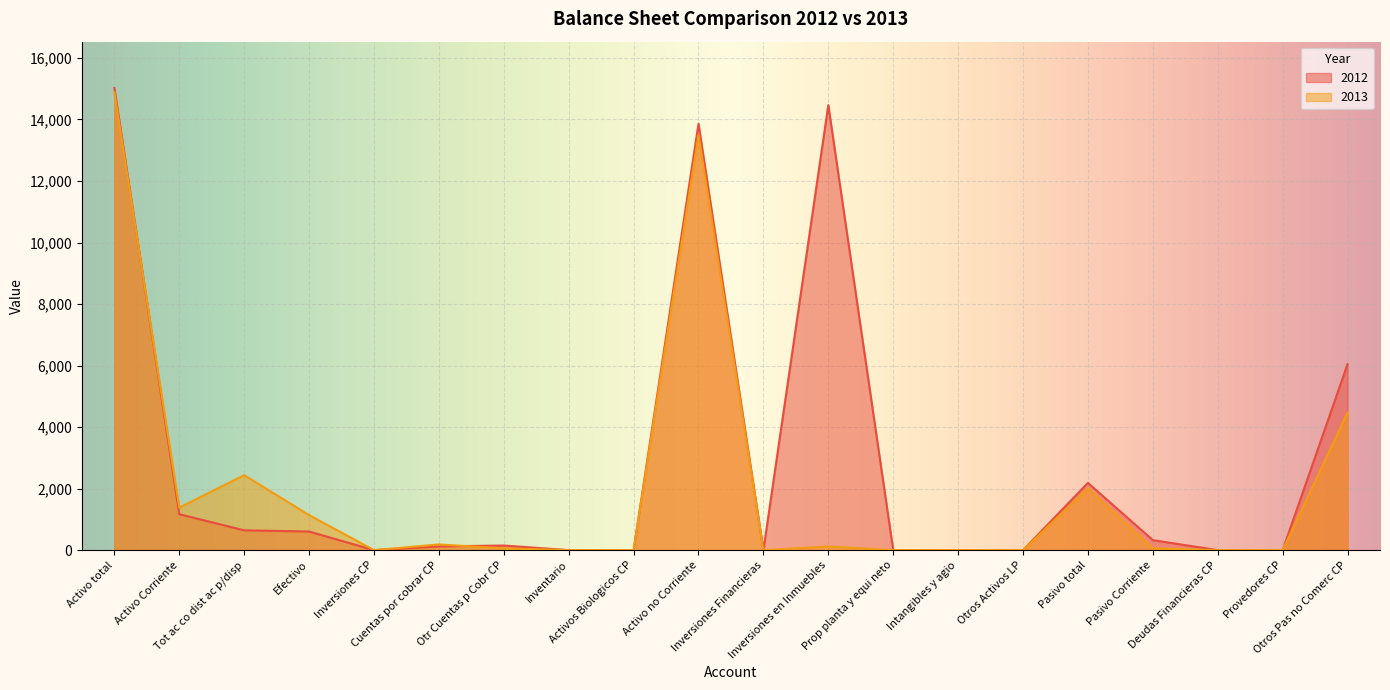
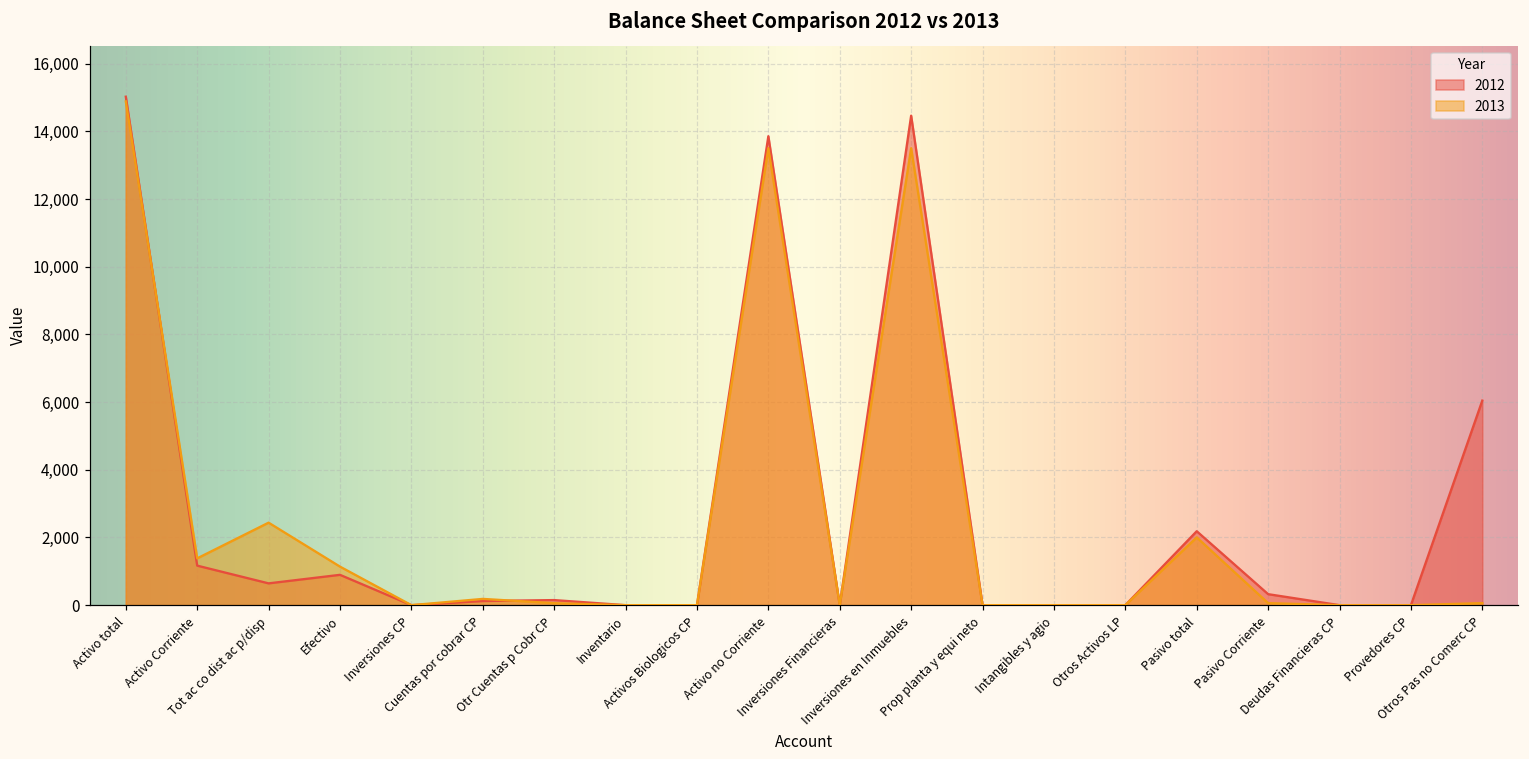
  {
    "2012": {
      "Activo total": "15,000",
      "Activo Corriente": "1,200",
      "Tot ac co dist ac p/disp": "600",
-     "Efectivo": "600",
+     "Efectivo": "900",
      "Otr Cuentas p Cobr CP": "200",
      "Activo no Corriente": "13,900",
      "Inversiones en Inmuebles": "14,500",
      "Pasivo total": "2,200",
      "Pasivo Corriente": "300",
      "Otros Pas no Comerc CP": "6,000"
    },
    "2013": {
      "Activo total": "14,900",
      "Activo Corriente": "1,400",
      "Tot ac co dist ac p/disp": "2,400",
      "Efectivo": "1,100",
      "Otr Cuentas p Cobr CP": "100",
      "Activo no Corriente": "13,500",
-     "Inversiones en Inmuebles": "100",
+     "Inversiones en Inmuebles": "13,500",
      "Pasivo total": "2,000",
      "Pasivo Corriente": "100",
-     "Otros Pas no Comerc CP": "4,500"
+     "Otros Pas no Comerc CP": "100"
    }
  }
